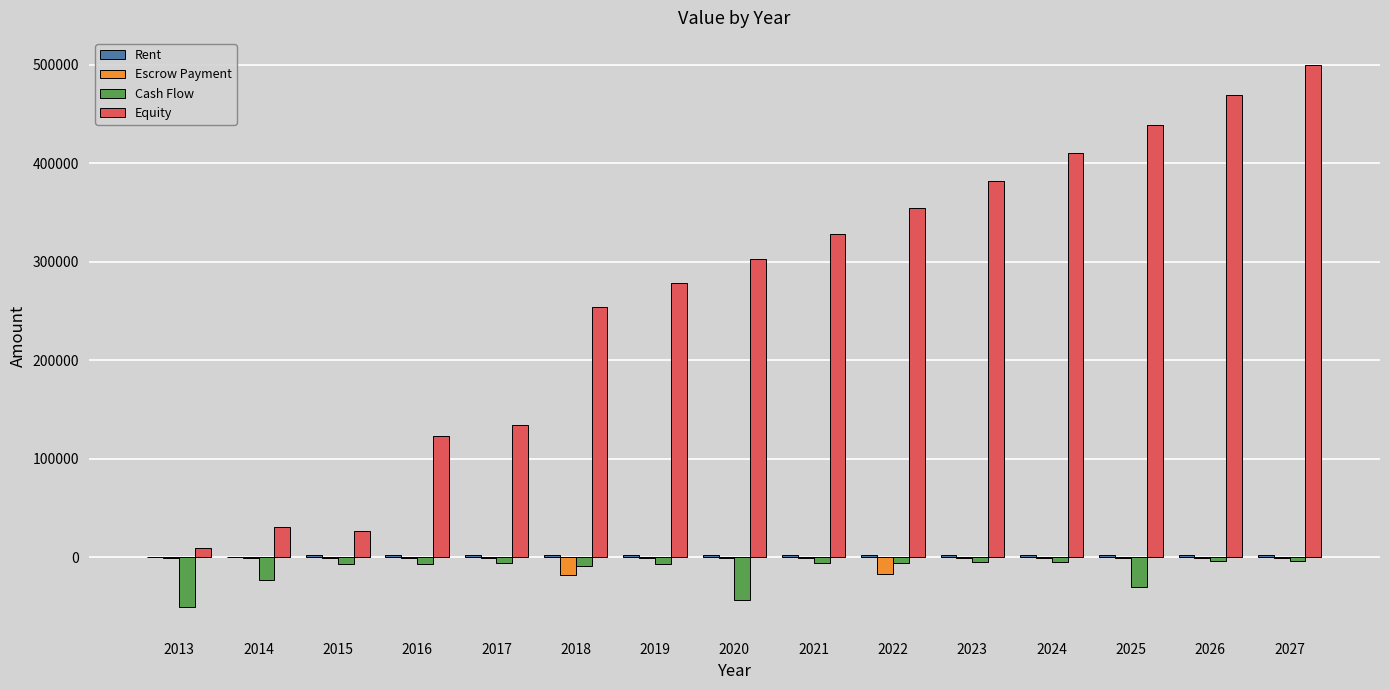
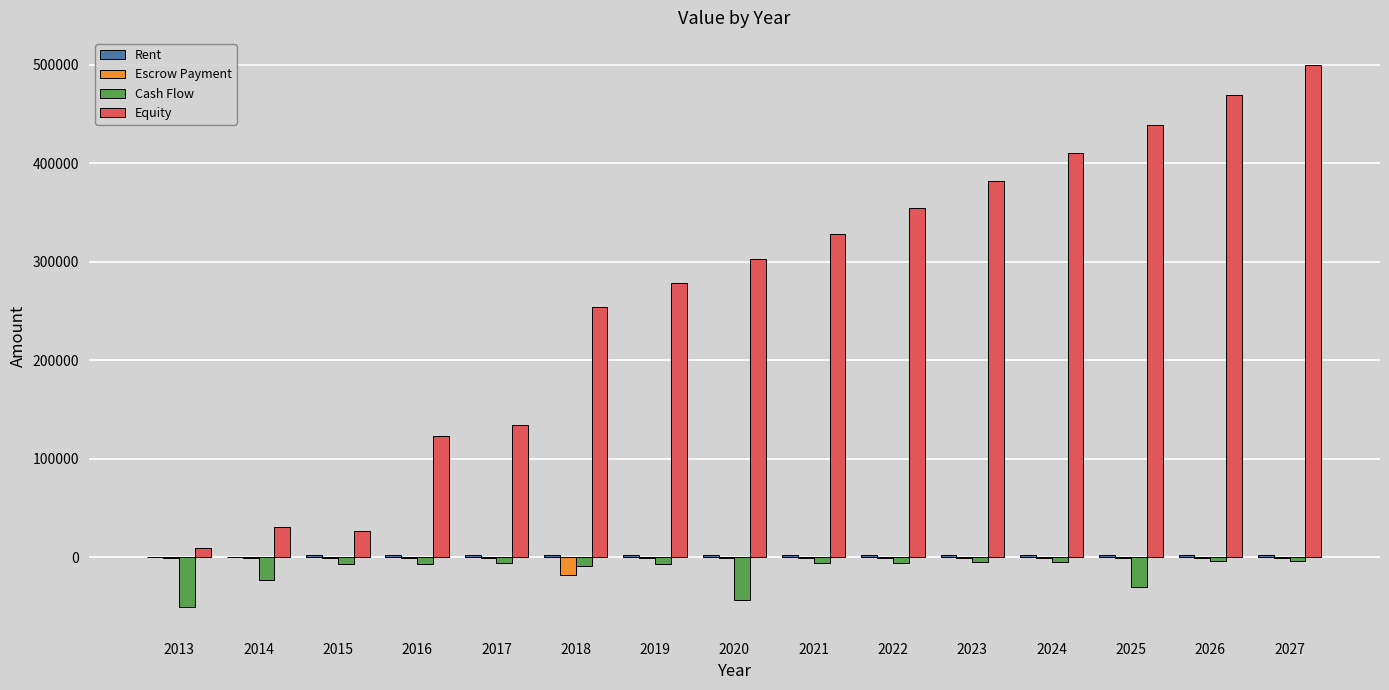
  {
    "Rent": {
      "2013": 0,
      "2025": 0,
      "2026": 0,
      "2027": 0
    },
    "Escrow Payment": {
      "2018": -20000,
-     "2022": -20000
+     "2022": 0
    },
    "Cash Flow": {
      "2013": -50000,
      "2014": -20000,
      "2015": -10000,
      "2016": -10000,
      "2017": -10000,
      "2018": -10000,
      "2019": -10000,
      "2020": -40000,
      "2021": -10000,
      "2022": -10000,
      "2023": -10000,
      "2024": 0,
      "2025": -30000,
      "2026": 0,
      "2027": 0
    },
    "Equity": {
      "2013": 10000,
      "2014": 30000,
      "2015": 30000,
      "2016": 120000,
      "2017": 130000,
      "2018": 250000,
      "2019": 280000,
      "2020": 300000,
      "2021": 330000,
      "2022": 350000,
      "2023": 380000,
      "2024": 410000,
      "2025": 440000,
      "2026": 470000,
      "2027": 500000
    }
  }
